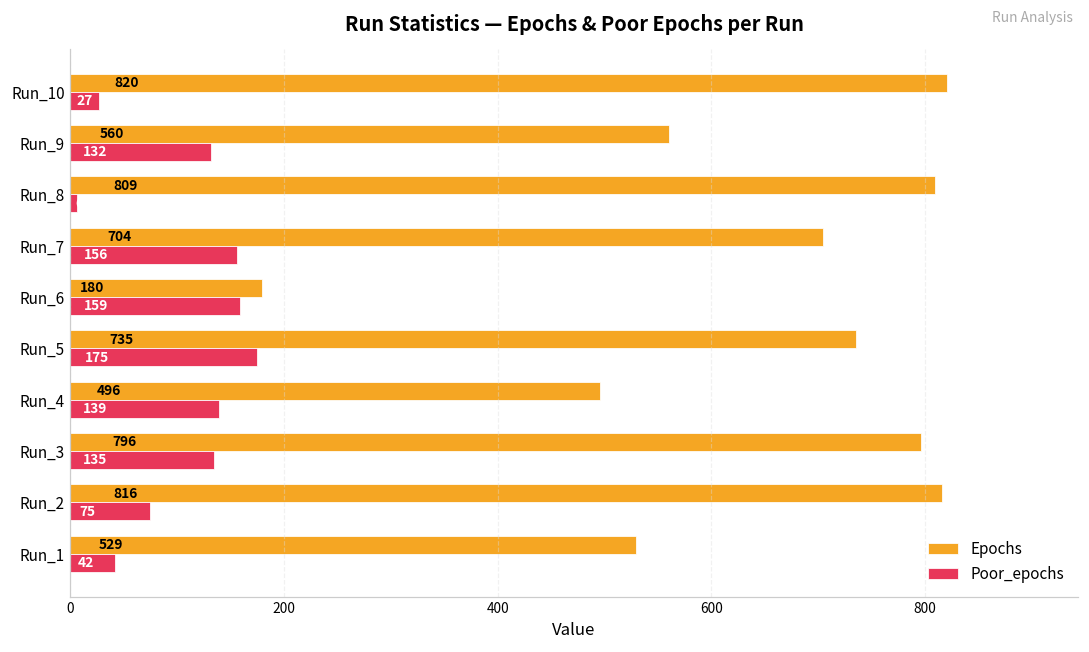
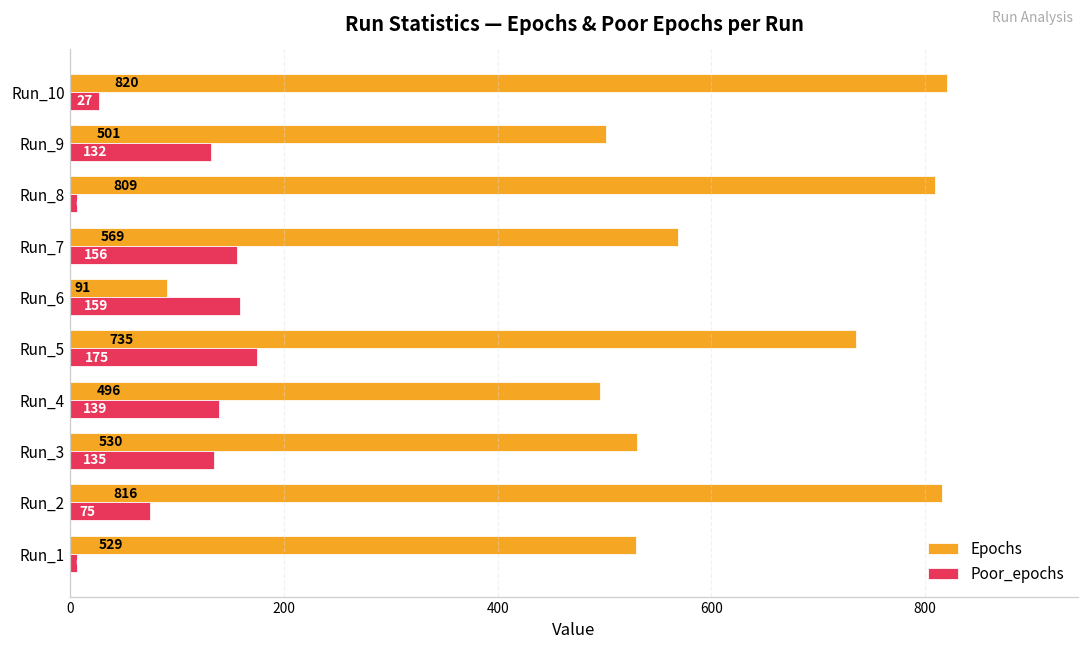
  {
    "Epochs": {
      "Run_10": 820,
-     "Run_9": 560,
+     "Run_9": 501,
      "Run_8": 809,
-     "Run_7": 704,
-     "Run_6": 180,
+     "Run_7": 569,
+     "Run_6": 91,
      "Run_5": 735,
      "Run_4": 496,
-     "Run_3": 796,
+     "Run_3": 530,
      "Run_2": 816,
      "Run_1": 529
    },
    "Poor_epochs": {
      "Run_8": 10,
-     "Run_1": 40
+     "Run_1": 10
    }
  }
